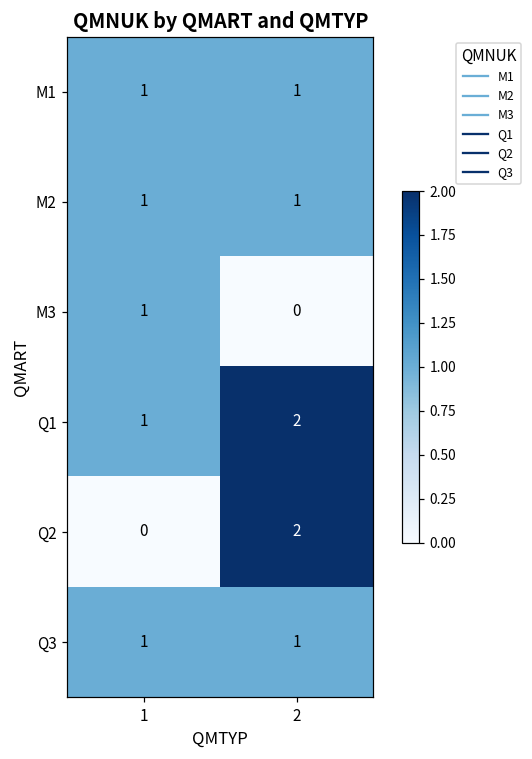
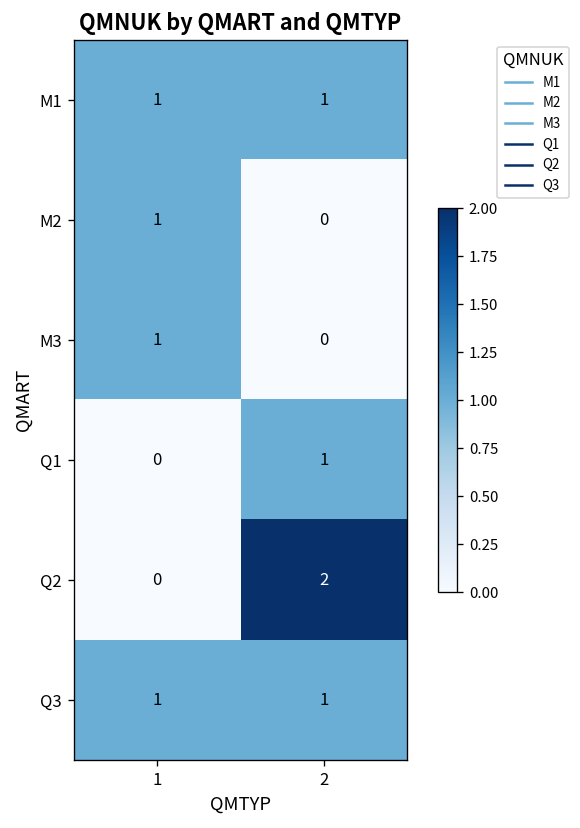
  {
    "M1": {
      "1": 1,
      "2": 1
    },
    "M2": {
      "1": 1,
-     "2": 1
+     "2": 0
    },
    "M3": {
      "1": 1,
      "2": 0
    },
    "Q1": {
-     "1": 1,
-     "2": 2
+     "1": 0,
+     "2": 1
    },
    "Q2": {
      "1": 0,
      "2": 2
    },
    "Q3": {
      "1": 1,
      "2": 1
    }
  }
